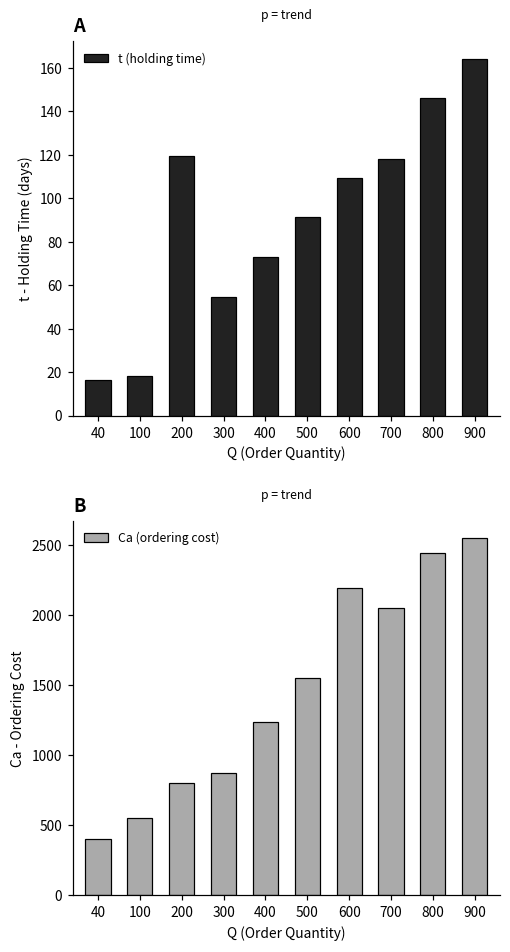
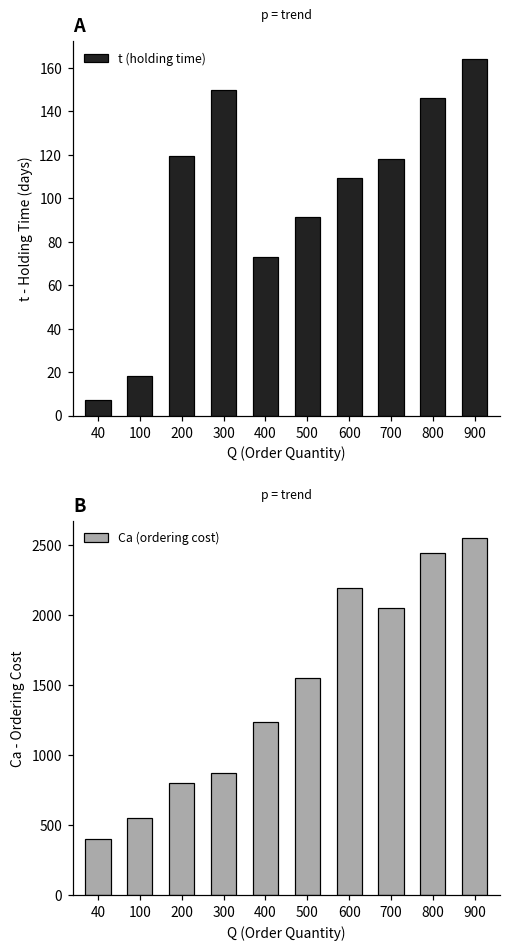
  {
    "A": {
-     "40": 16,
+     "40": 7,
      "100": 18,
      "200": 119,
-     "300": 55,
+     "300": 150,
      "400": 73,
      "500": 91,
      "600": 110,
      "700": 118,
      "800": 146,
      "900": 164
    },
    "B": {
      "40": 400,
      "100": 550,
      "200": 800,
      "300": 870,
      "400": 1240,
      "500": 1550,
      "600": 2200,
      "700": 2050,
      "800": 2450,
      "900": 2550
    }
  }
